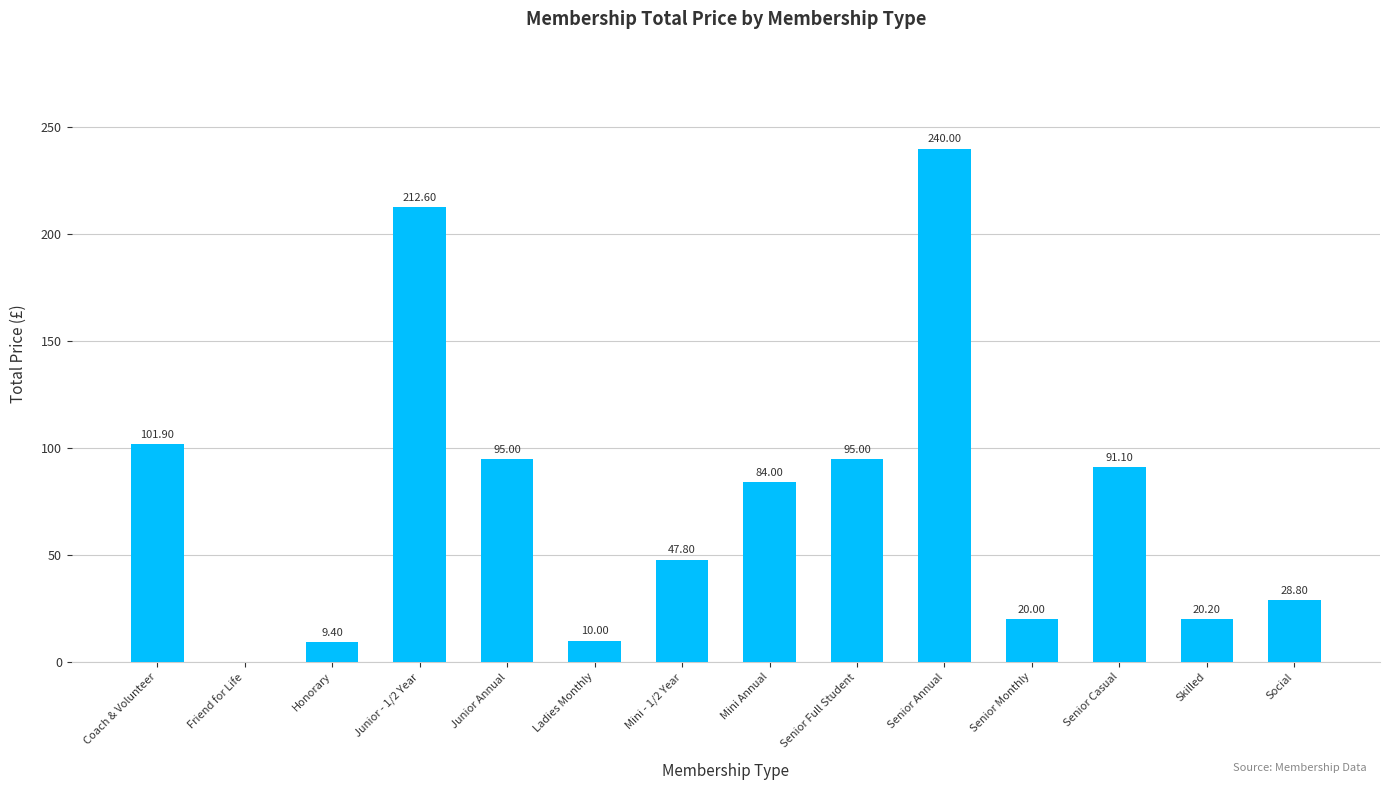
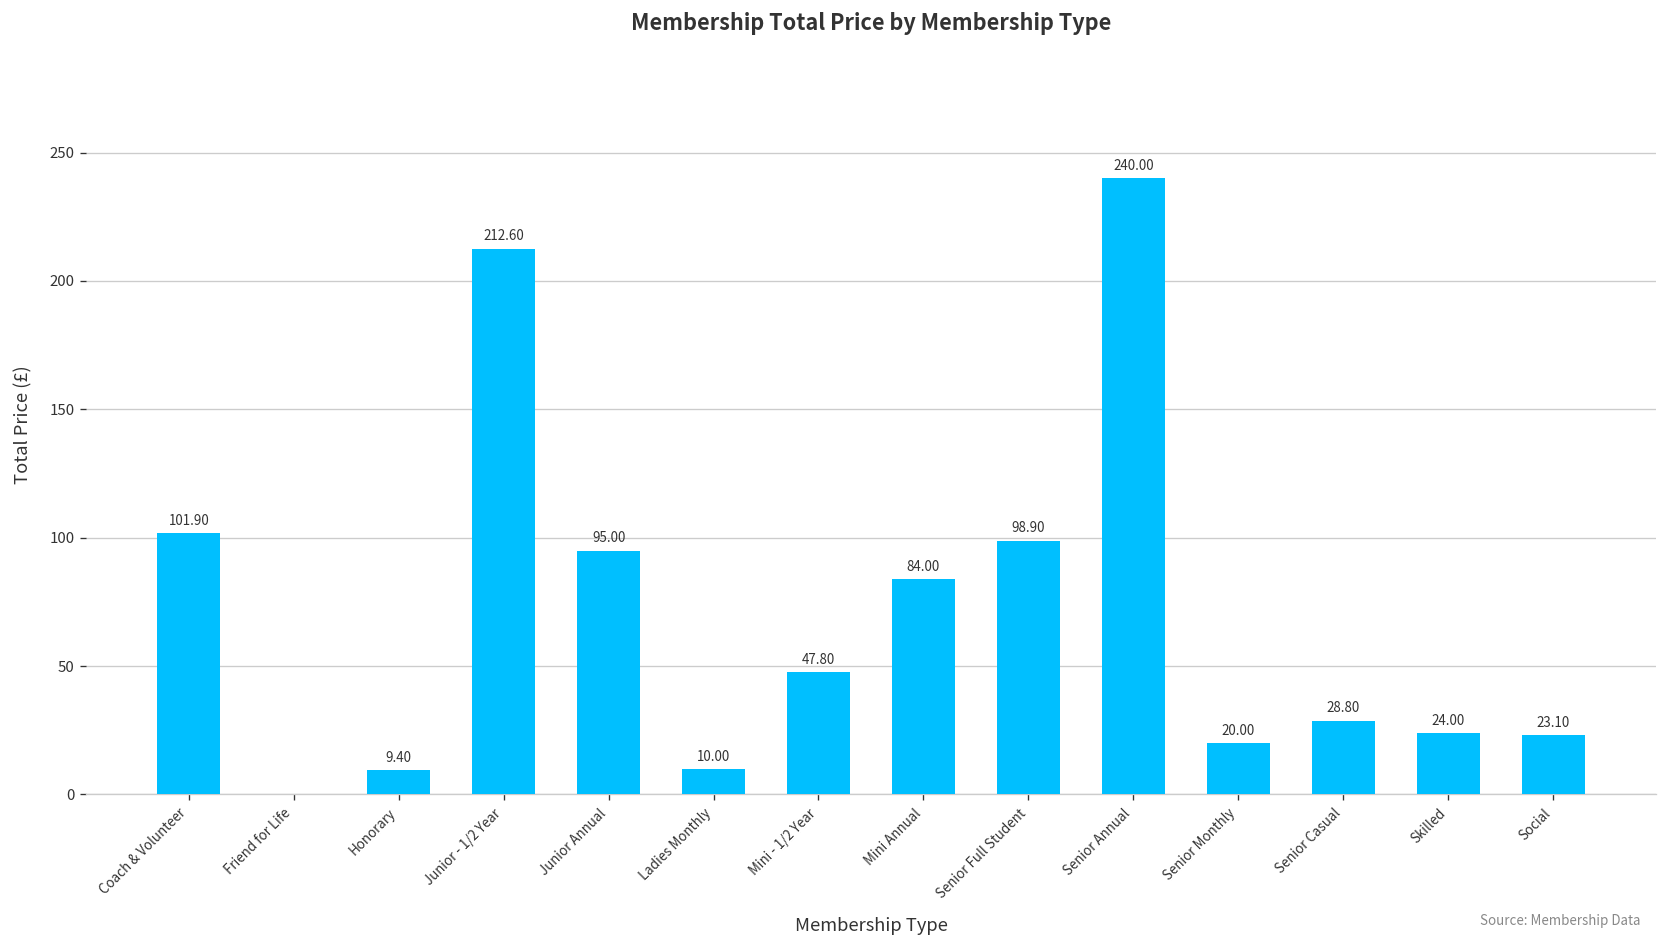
  {
    "Coach & Volunteer": 101.90,
    "Honorary": 9.40,
    "Junior - 1/2 Year": 212.60,
    "Junior Annual": 95.00,
    "Ladies Monthly": 10.00,
    "Mini - 1/2 Year": 47.80,
    "Mini Annual": 84.00,
-   "Senior Full Student": 95.00,
+   "Senior Full Student": 98.90,
    "Senior Annual": 240.00,
    "Senior Monthly": 20.00,
-   "Senior Casual": 91.10,
-   "Skilled": 20.20,
-   "Social": 28.80
+   "Senior Casual": 28.80,
+   "Skilled": 24.00,
+   "Social": 23.10
  }
